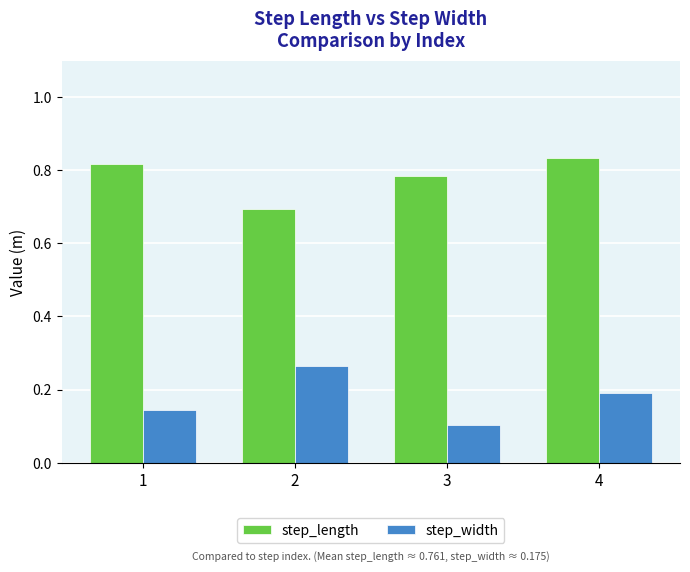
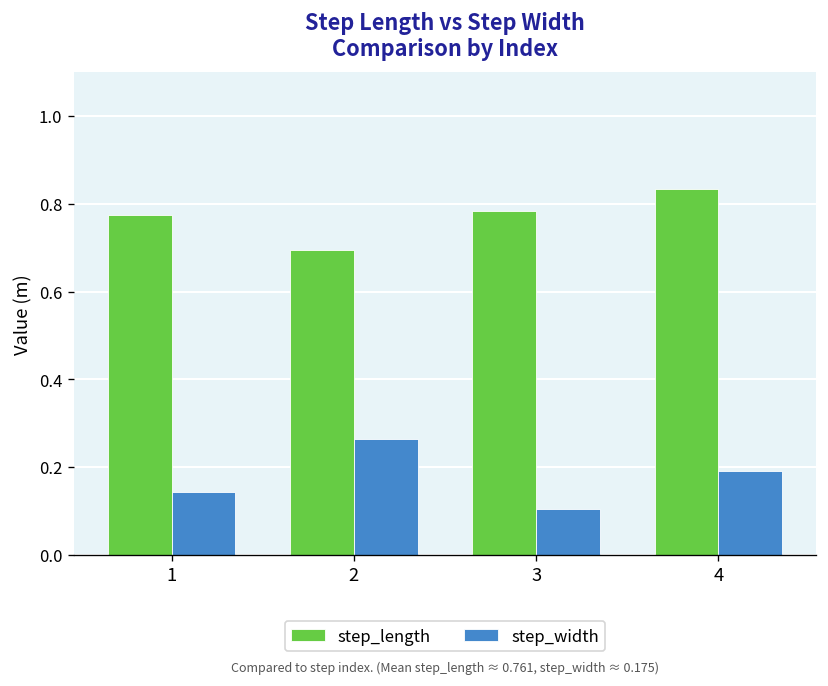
  {
    "step_length": {
-     "1": 0.82,
+     "1": 0.77,
      "2": 0.70,
      "3": 0.78,
      "4": 0.83
    },
    "step_width": {
      "1": 0.14,
      "2": 0.26,
      "3": 0.10,
      "4": 0.19
    }
  }
